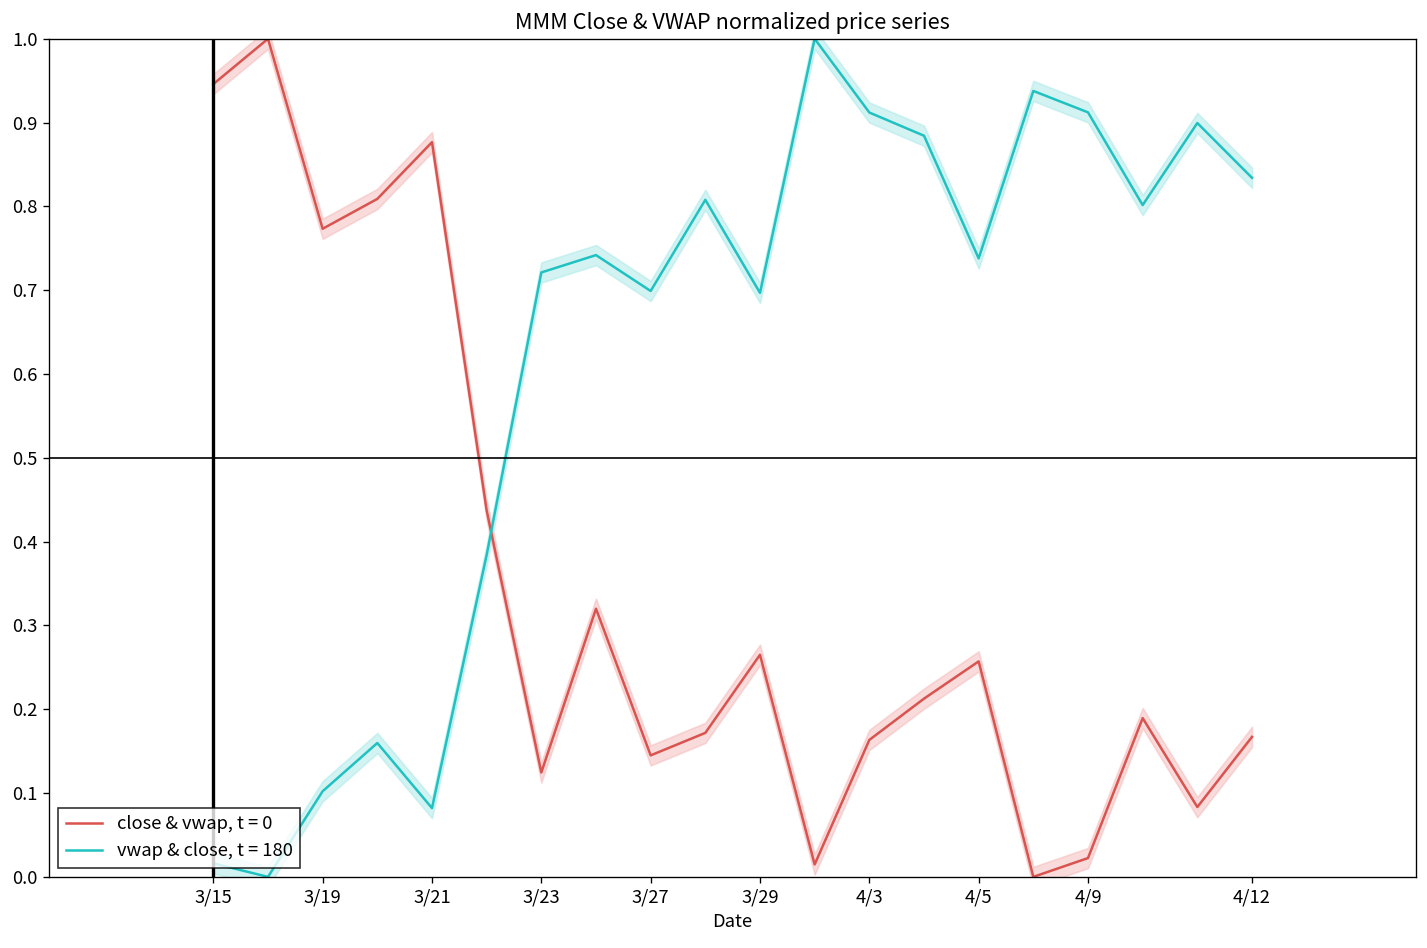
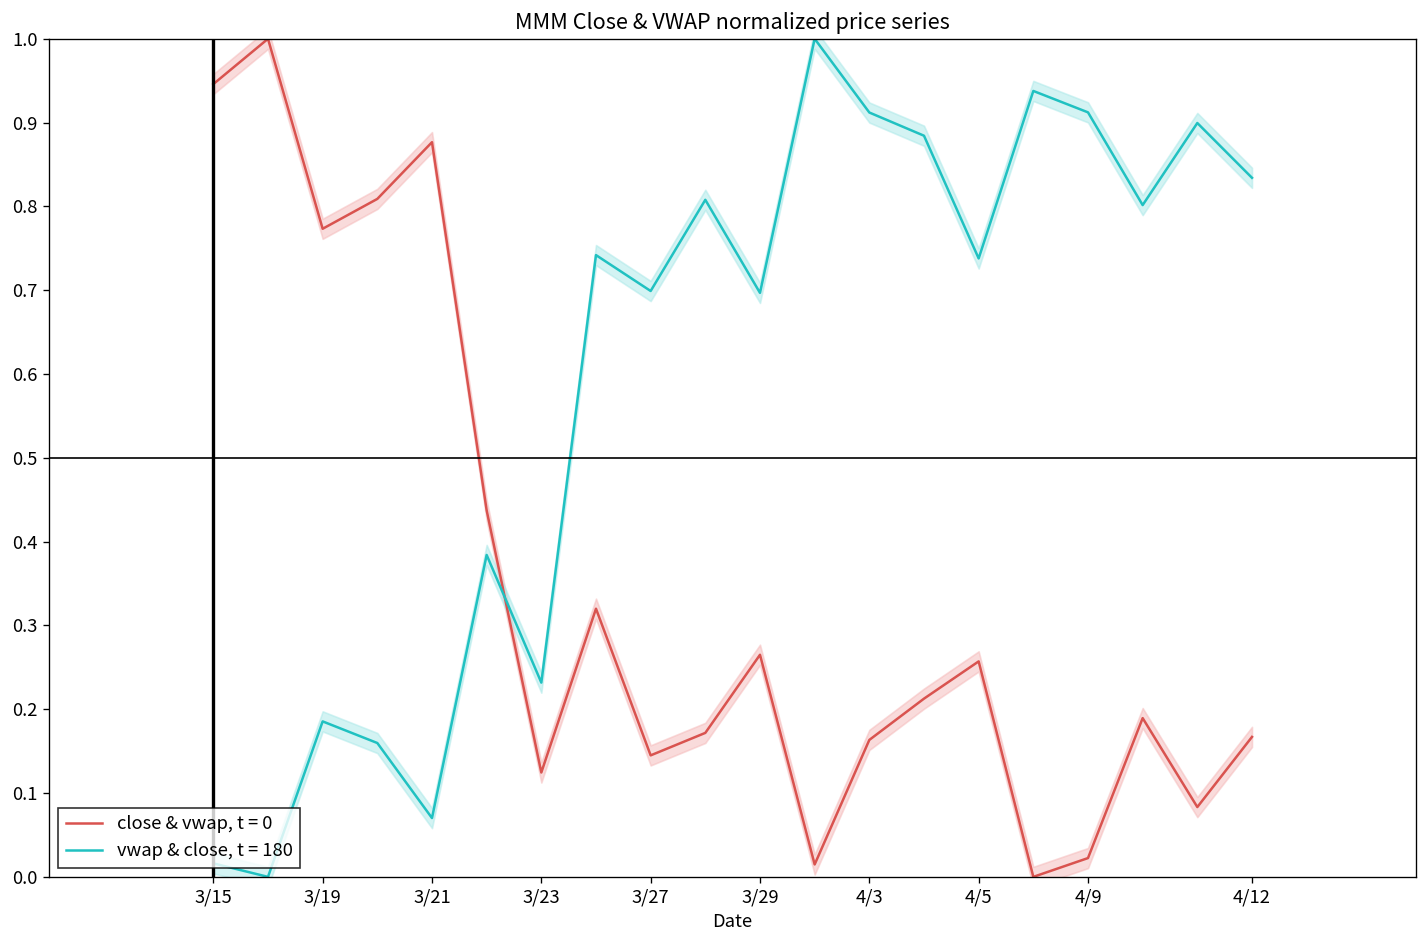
  {
    "close & vwap, t = 0": {
      "3/15": 0.95,
      "3/19": 0.77,
      "3/21": 0.88,
      "3/23": 0.12,
      "3/27": 0.14,
      "3/29": 0.27,
      "4/3": 0.16,
      "4/5": 0.26,
      "4/9": 0.02,
      "4/12": 0.17
    },
    "vwap & close, t = 180": {
-     "3/19": 0.10,
-     "3/21": 0.08,
-     "3/23": 0.72,
+     "3/19": 0.19,
+     "3/21": 0.07,
+     "3/23": 0.23,
      "3/27": 0.70,
      "3/29": 0.70,
      "4/3": 0.91,
      "4/5": 0.74,
      "4/9": 0.91,
      "4/12": 0.83
    }
  }
